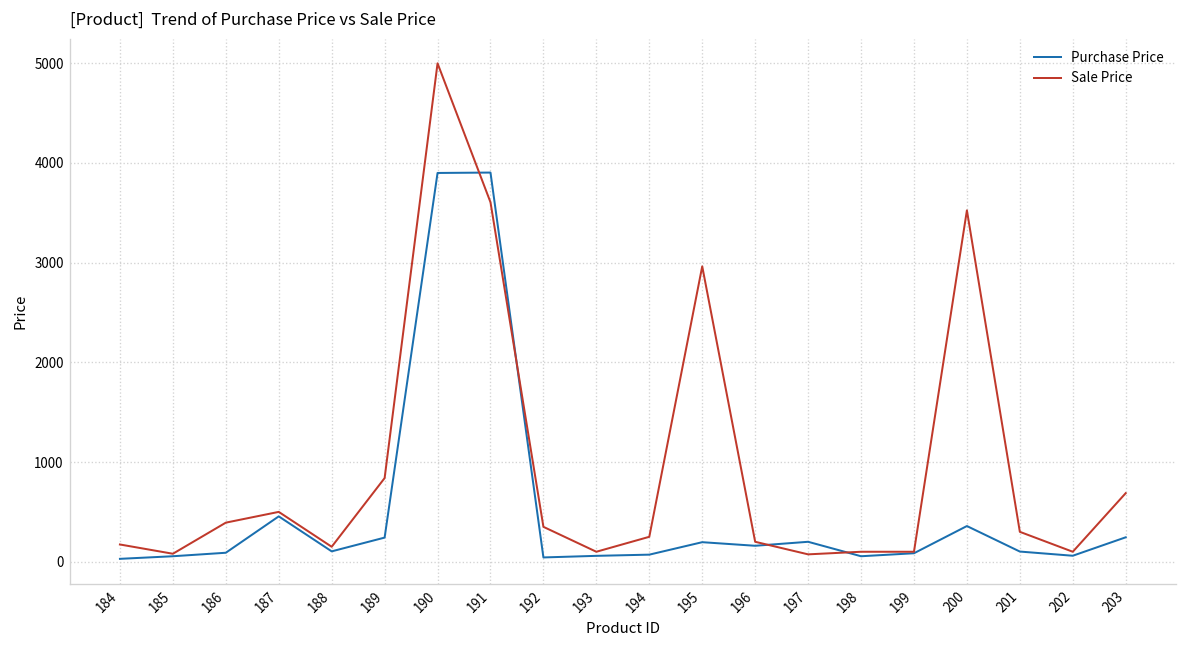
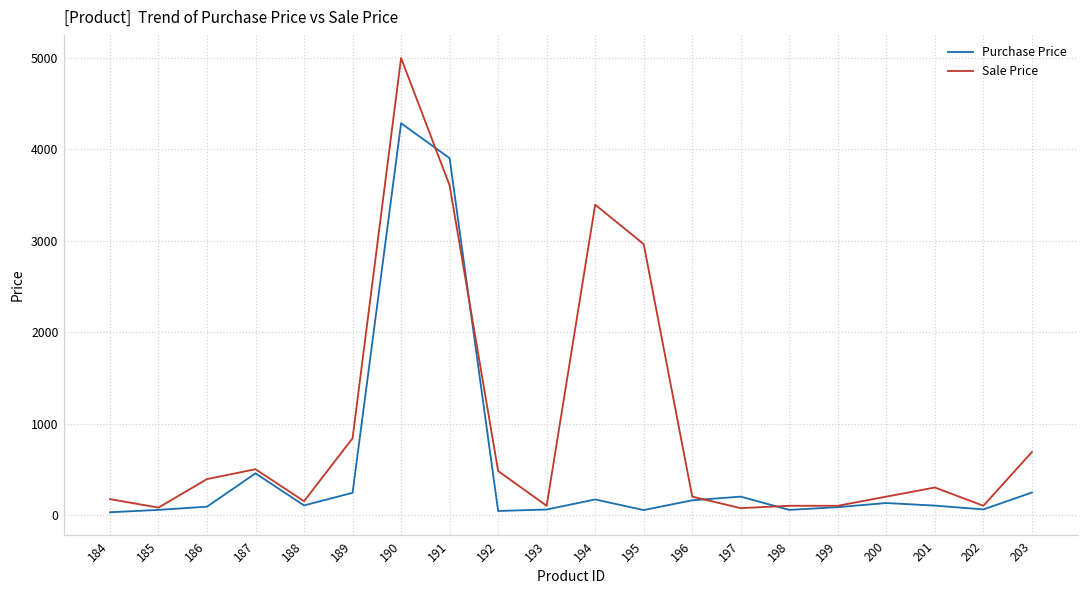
  {
    "Purchase Price": {
      "184": 0,
      "186": 100,
      "187": 500,
      "188": 100,
      "189": 200,
-     "190": 3900,
+     "190": 4300,
      "191": 3900,
      "192": 0,
      "193": 100,
-     "194": 100,
-     "195": 200,
+     "194": 200,
+     "195": 100,
      "196": 200,
      "197": 200,
      "198": 100,
-     "200": 400,
+     "200": 100,
      "201": 100,
      "202": 100,
      "203": 200
    },
    "Sale Price": {
      "184": 200,
      "186": 400,
      "187": 500,
      "188": 200,
      "189": 800,
      "190": 5000,
      "191": 3600,
-     "192": 400,
+     "192": 500,
      "193": 100,
-     "194": 300,
+     "194": 3400,
      "195": 3000,
      "196": 200,
      "197": 100,
      "198": 100,
-     "200": 3500,
+     "200": 200,
      "201": 300,
      "202": 100,
      "203": 700
    }
  }
